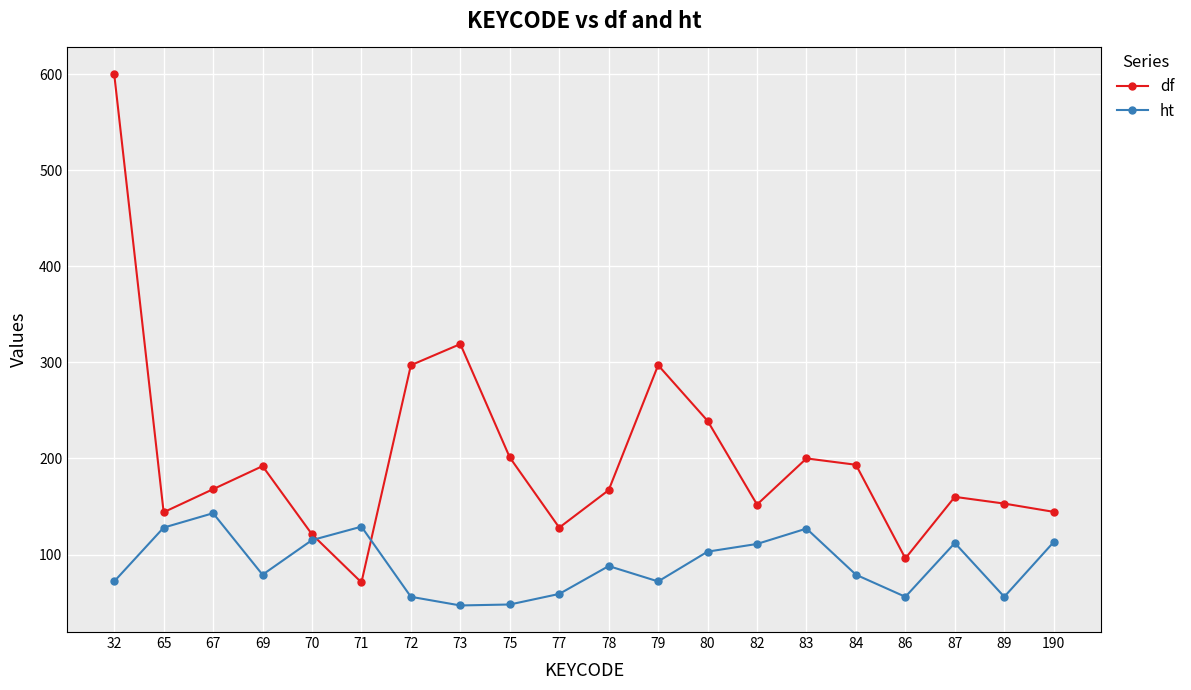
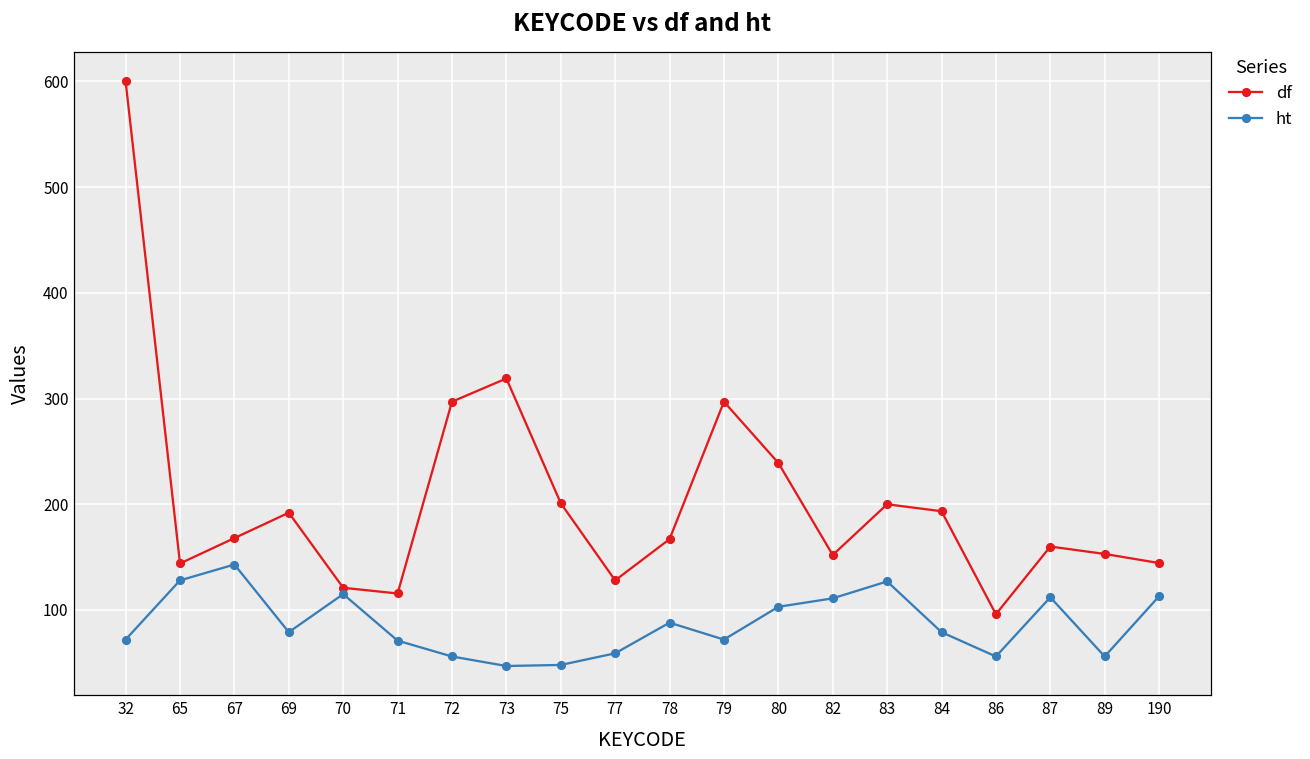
  {
    "df": {
      "32": 600,
      "65": 140,
      "67": 170,
      "69": 190,
      "70": 120,
-     "71": 70,
+     "71": 120,
      "72": 300,
      "73": 320,
      "75": 200,
      "77": 130,
      "78": 170,
      "79": 300,
      "80": 240,
      "82": 150,
      "83": 200,
      "84": 190,
      "86": 100,
      "87": 160,
      "89": 150,
      "190": 140
    },
    "ht": {
      "32": 70,
      "65": 130,
      "67": 140,
      "69": 80,
      "70": 120,
-     "71": 130,
+     "71": 70,
      "72": 60,
      "73": 50,
      "75": 50,
      "77": 60,
      "78": 90,
      "79": 70,
      "80": 100,
      "82": 110,
      "83": 130,
      "84": 80,
      "86": 60,
      "87": 110,
      "89": 60,
      "190": 110
    }
  }
